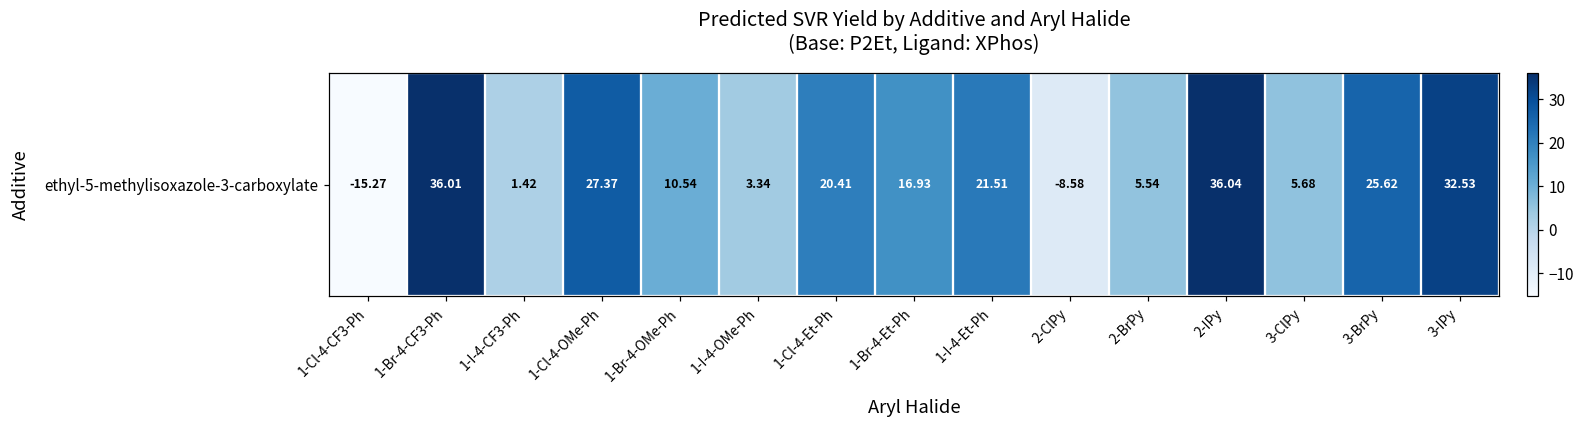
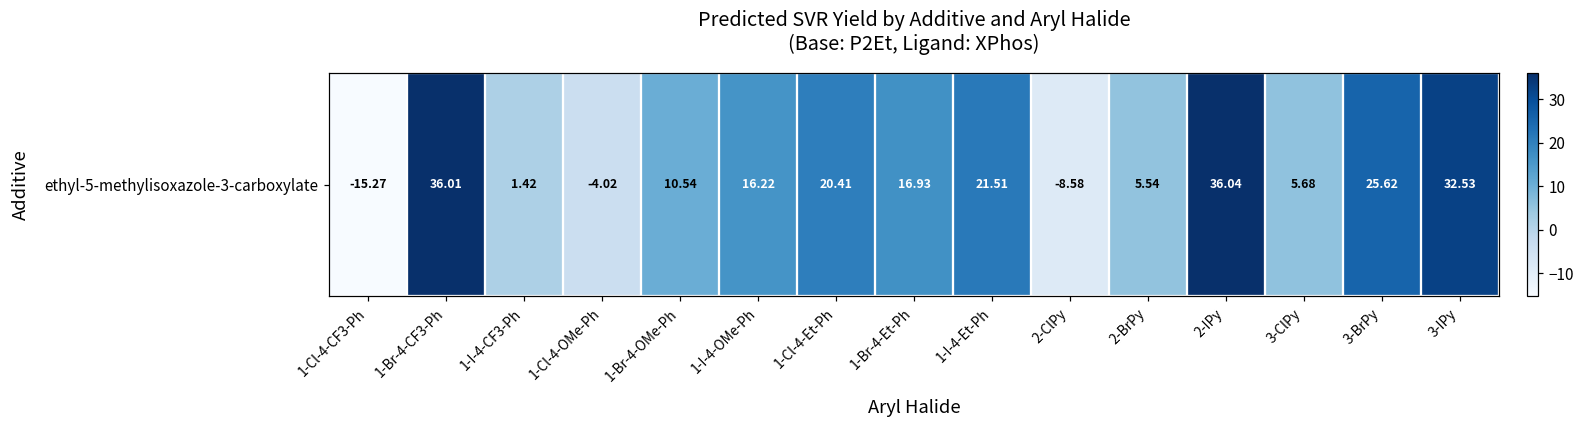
  {
    "ethyl-5-methylisoxazole-3-carboxylate": {
      "1-Cl-4-CF3-Ph": -15.27,
      "1-Br-4-CF3-Ph": 36.01,
      "1-I-4-CF3-Ph": 1.42,
-     "1-Cl-4-OMe-Ph": 27.37,
+     "1-Cl-4-OMe-Ph": -4.02,
      "1-Br-4-OMe-Ph": 10.54,
-     "1-I-4-OMe-Ph": 3.34,
+     "1-I-4-OMe-Ph": 16.22,
      "1-Cl-4-Et-Ph": 20.41,
      "1-Br-4-Et-Ph": 16.93,
      "1-I-4-Et-Ph": 21.51,
      "2-ClPy": -8.58,
      "2-BrPy": 5.54,
      "2-IPy": 36.04,
      "3-ClPy": 5.68,
      "3-BrPy": 25.62,
      "3-IPy": 32.53
    }
  }
